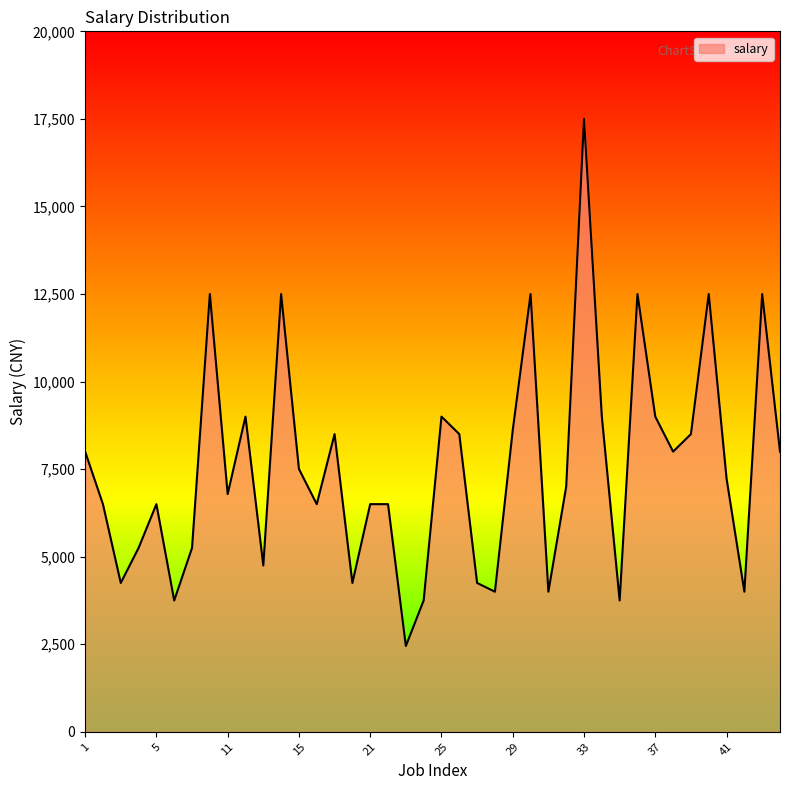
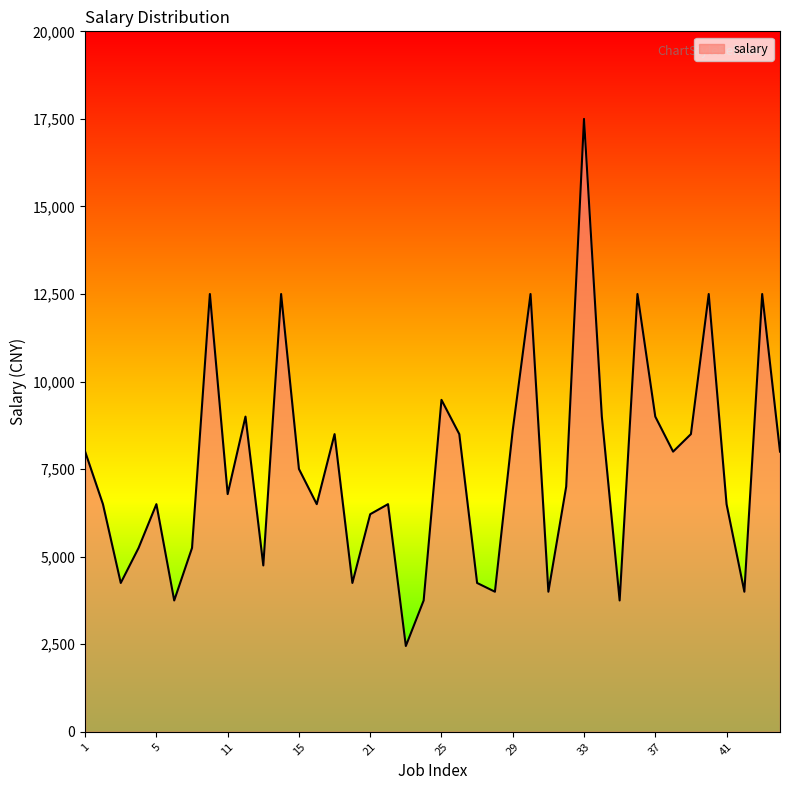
  {
    "1": "8,000",
    "5": "6,500",
    "11": "6,800",
    "15": "7,500",
-   "21": "6,500",
-   "25": "9,000",
+   "21": "6,200",
+   "25": "9,500",
    "29": "8,600",
    "33": "17,500",
    "37": "9,000",
-   "41": "7,200"
+   "41": "6,500"
  }
